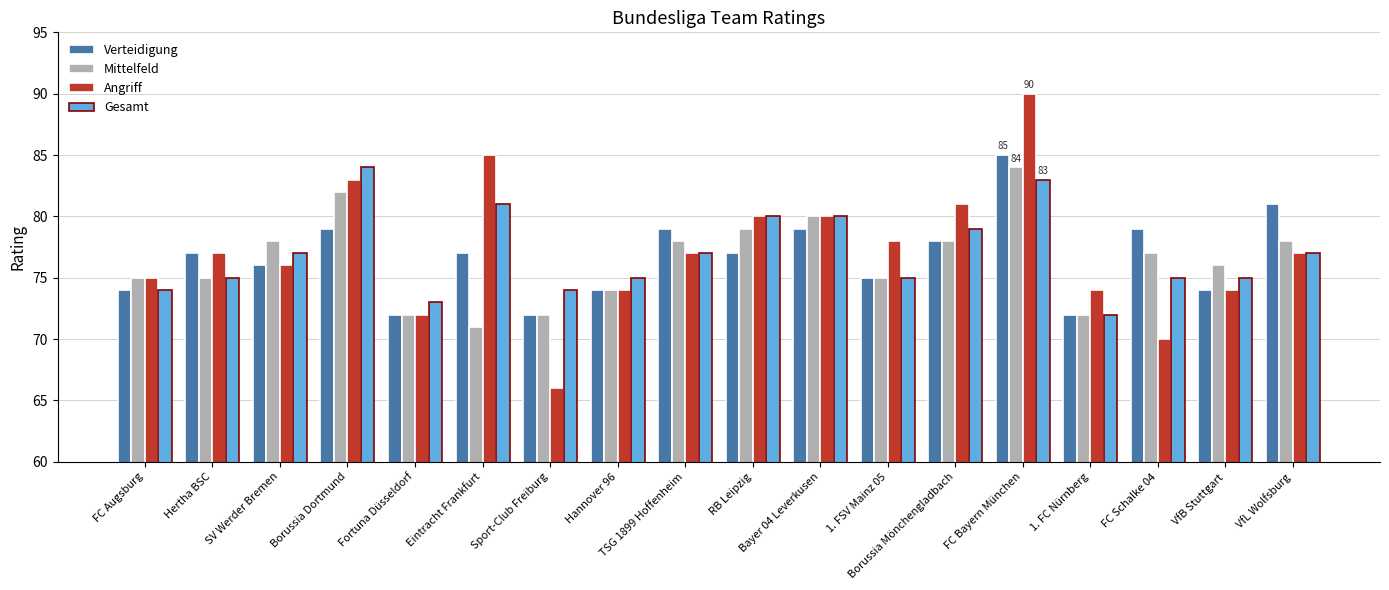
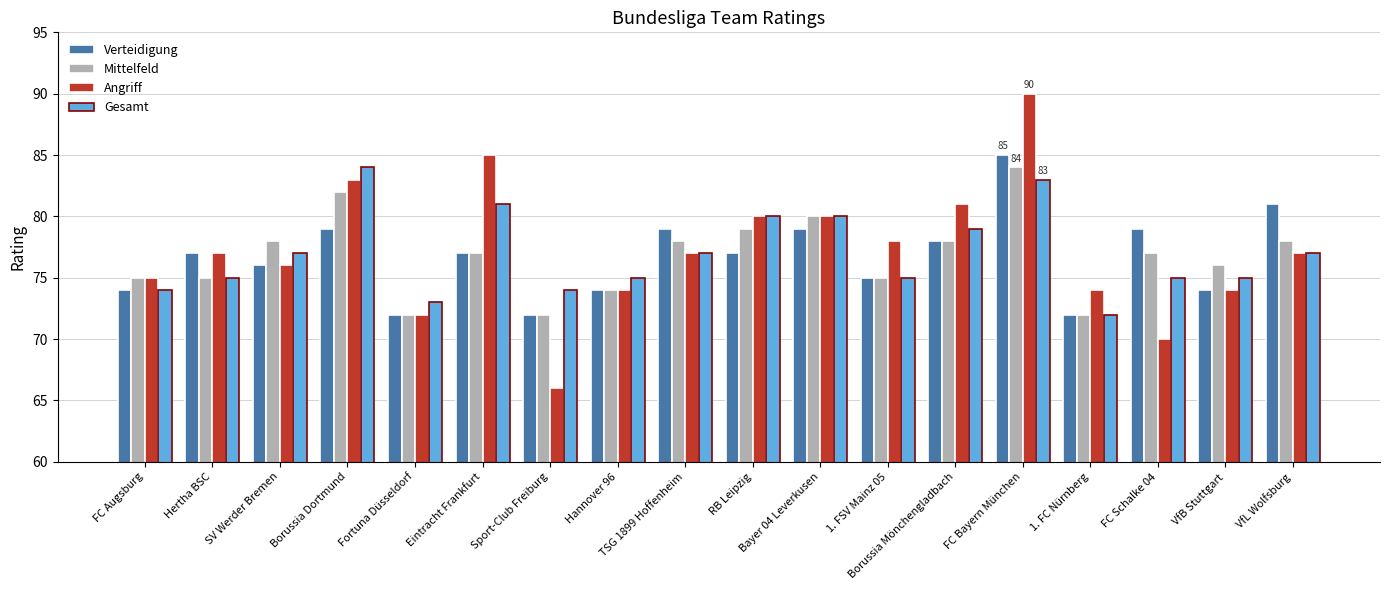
  {
    "Verteidigung": {
      "FC Bayern München": 85
    },
    "Mittelfeld": {
      "FC Augsburg": 75,
      "Hertha BSC": 75,
      "SV Werder Bremen": 78,
      "Borussia Dortmund": 82,
      "Fortuna Düsseldorf": 72,
-     "Eintracht Frankfurt": 71,
+     "Eintracht Frankfurt": 77,
      "Sport-Club Freiburg": 72,
      "Hannover 96": 74,
      "TSG 1899 Hoffenheim": 78,
      "RB Leipzig": 79,
      "Bayer 04 Leverkusen": 80,
      "1. FSV Mainz 05": 75,
      "Borussia Mönchengladbach": 78,
      "1. FC Nürnberg": 72,
      "FC Schalke 04": 77,
      "VfB Stuttgart": 76,
      "VfL Wolfsburg": 78
    },
    "Angriff": {
      "FC Bayern München": 90
    },
    "Gesamt": {
      "FC Bayern München": 83
    }
  }
